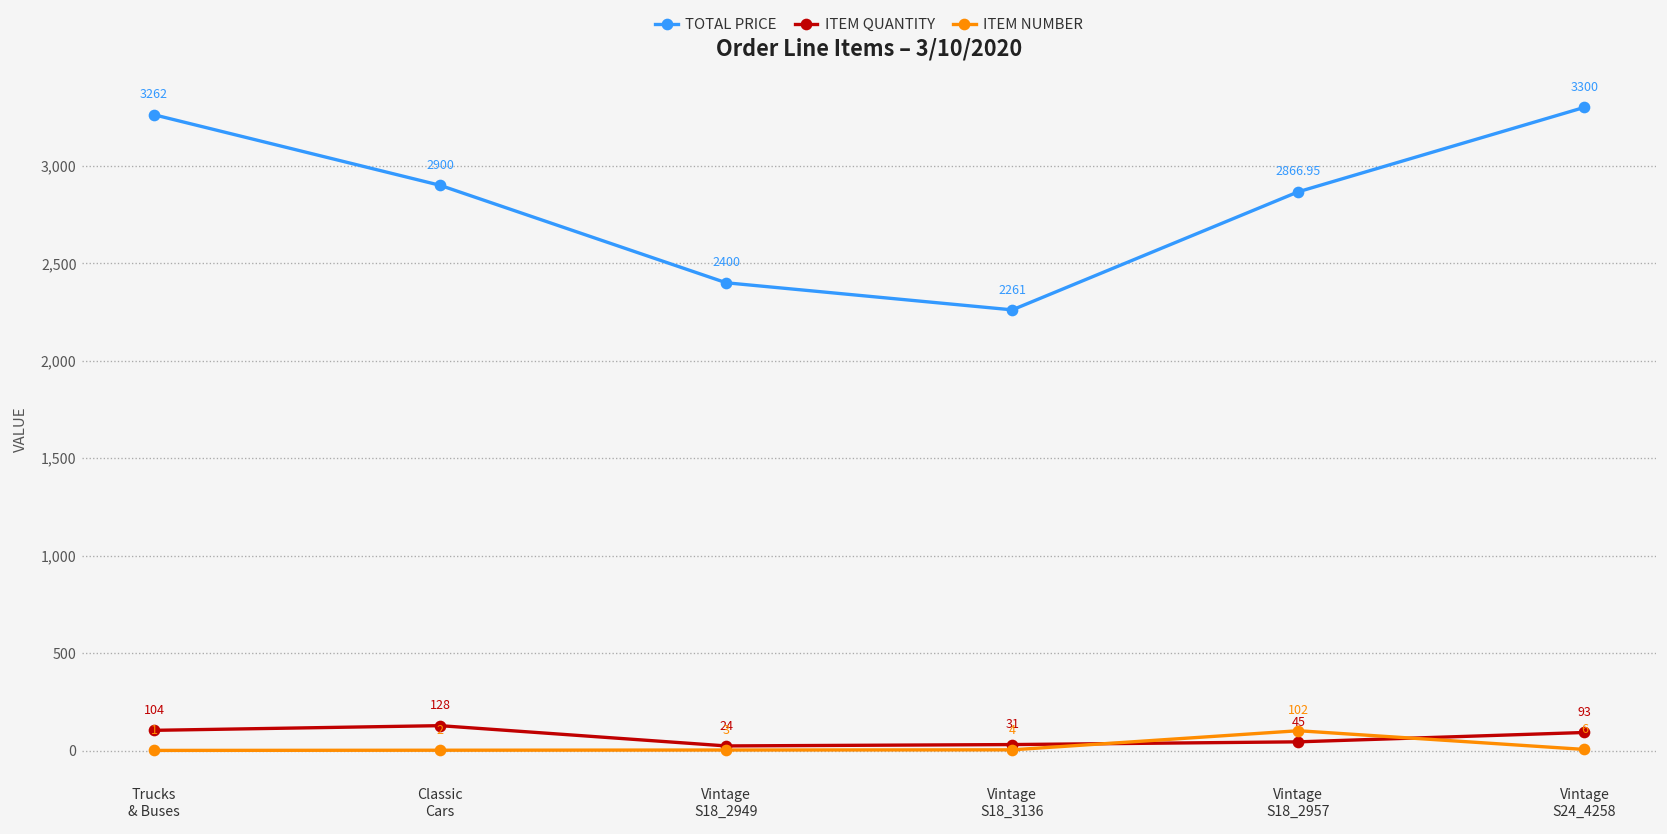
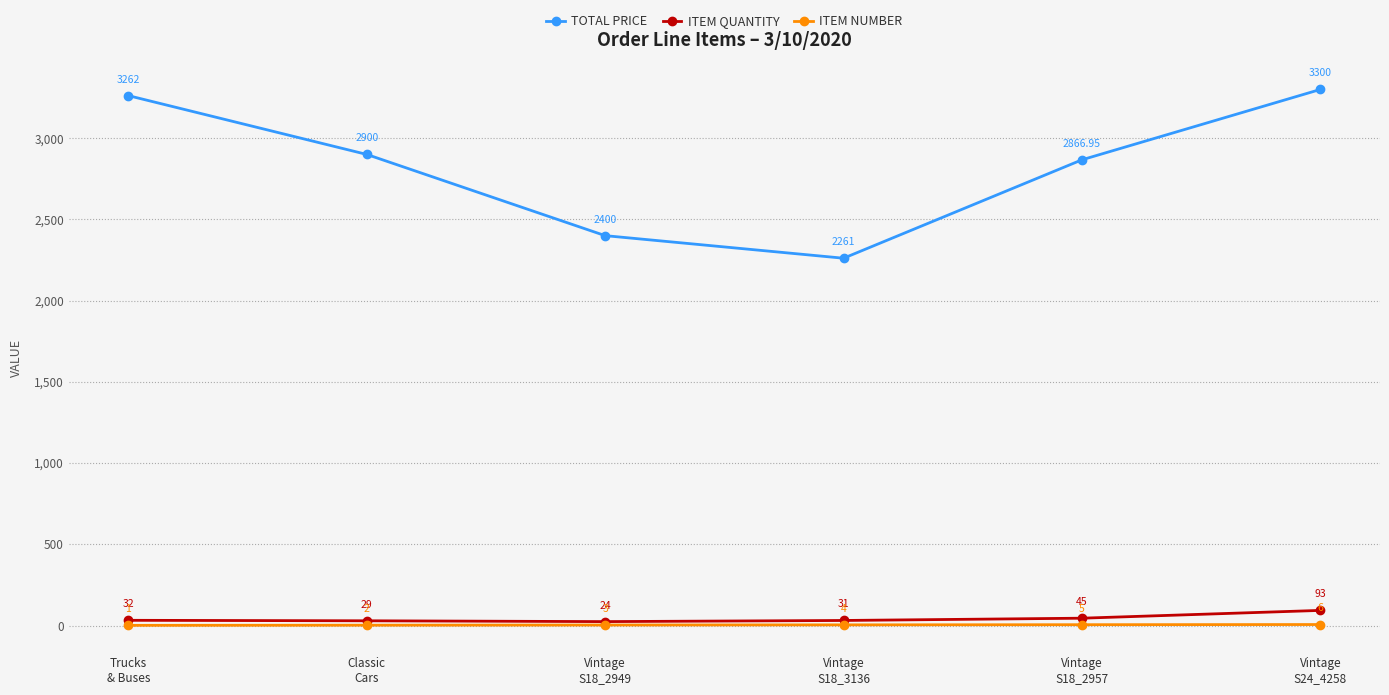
  {
    "TOTAL PRICE": {
      "Trucks & Buses": 3262,
      "Classic Cars": 2900,
      "Vintage S18_2949": 2400,
      "Vintage S18_3136": 2261,
      "Vintage S18_2957": 2866.95,
      "Vintage S24_4258": 3300
    },
    "ITEM QUANTITY": {
-     "Trucks & Buses": 104,
-     "Classic Cars": 128,
+     "Trucks & Buses": 32,
+     "Classic Cars": 29,
      "Vintage S24_4258": 93
    },
    "ITEM NUMBER": {
-     "Vintage S18_2957": 102
+     "Vintage S18_2957": 5
    }
  }
